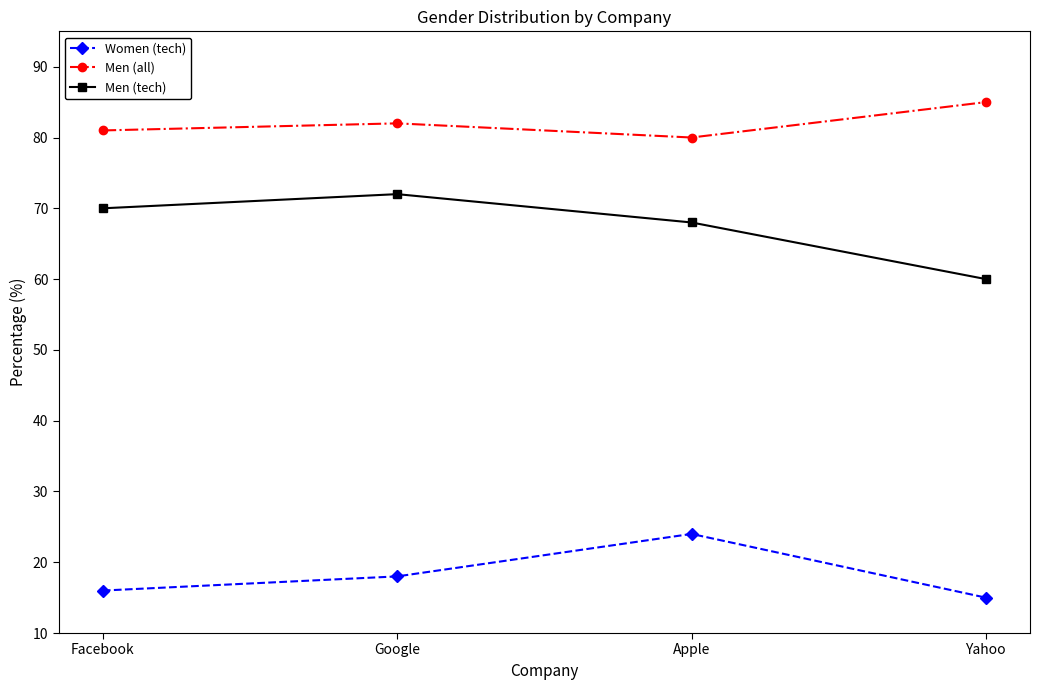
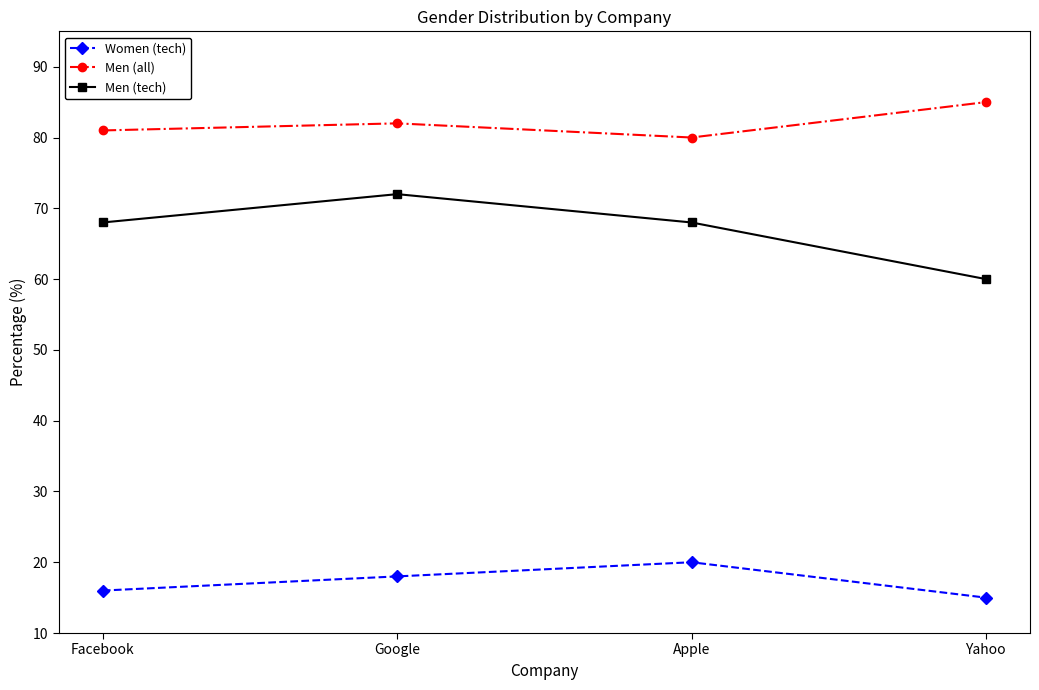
  {
    "Women (tech)": {
      "Facebook": 16,
      "Google": 18,
-     "Apple": 24,
+     "Apple": 20,
      "Yahoo": 15
    },
    "Men (all)": {
      "Facebook": 81,
      "Google": 82,
      "Apple": 80,
      "Yahoo": 85
    },
    "Men (tech)": {
-     "Facebook": 70,
+     "Facebook": 68,
      "Google": 72,
      "Apple": 68,
      "Yahoo": 60
    }
  }
